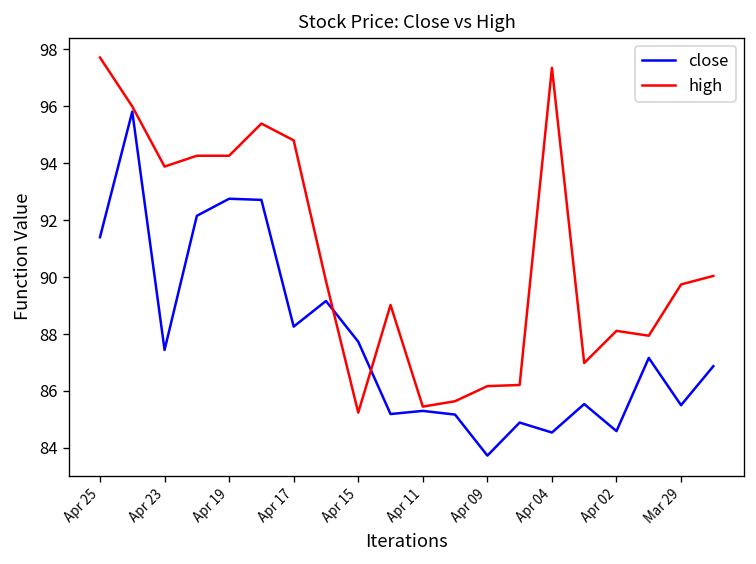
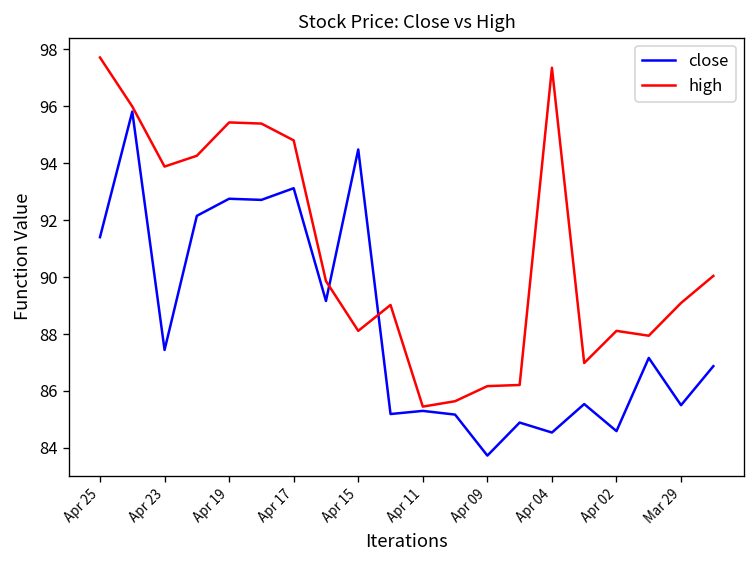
  {
    "close": {
      "Apr 25": 91.4,
      "Apr 23": 87.4,
      "Apr 19": 92.8,
-     "Apr 17": 88.3,
-     "Apr 15": 87.7,
+     "Apr 17": 93.1,
+     "Apr 15": 94.5,
      "Apr 11": 85.3,
      "Apr 09": 83.7,
      "Apr 04": 84.5,
      "Apr 02": 84.6,
      "Mar 29": 85.5
    },
    "high": {
      "Apr 25": 97.7,
      "Apr 23": 93.9,
-     "Apr 19": 94.3,
+     "Apr 19": 95.4,
      "Apr 17": 94.8,
-     "Apr 15": 85.2,
+     "Apr 15": 88.1,
      "Apr 11": 85.5,
      "Apr 09": 86.2,
      "Apr 04": 97.4,
      "Apr 02": 88.1,
-     "Mar 29": 89.7
+     "Mar 29": 89.1
    }
  }
